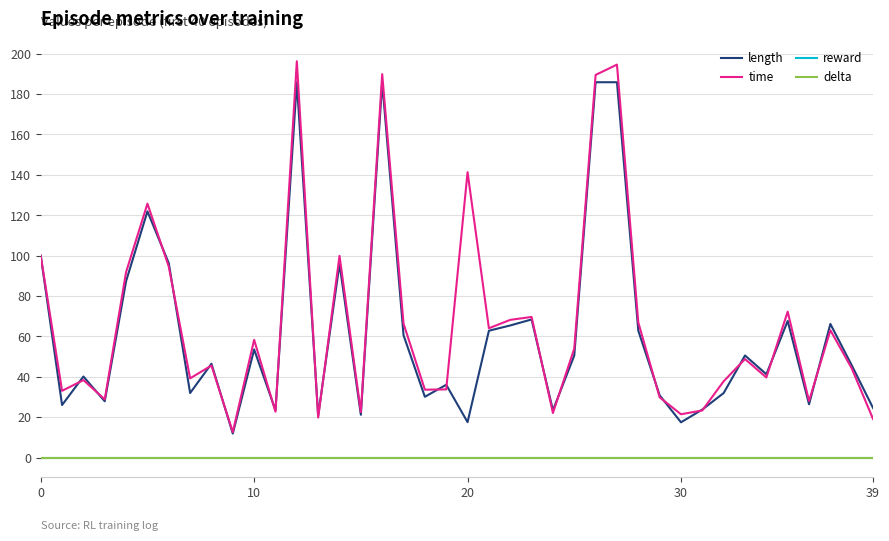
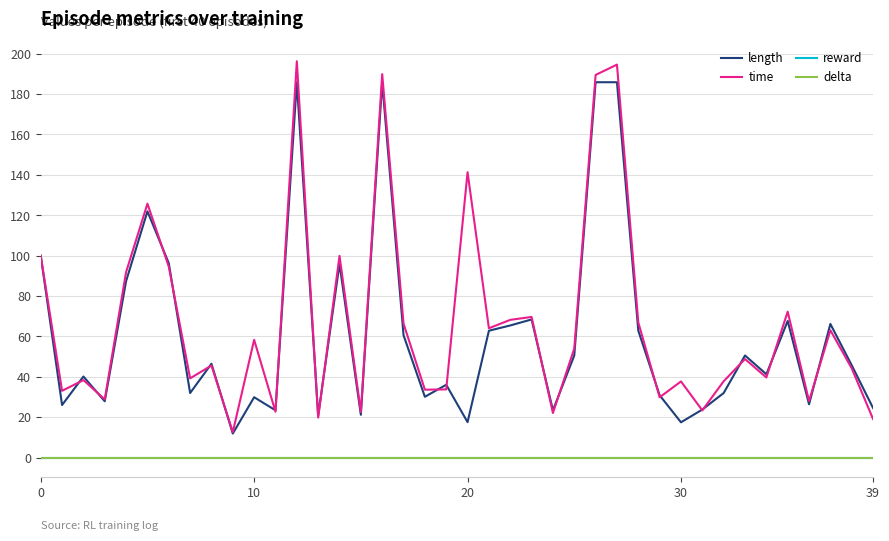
  {
    "length": {
-     "10": 54,
+     "10": 30,
      "20": 18,
      "30": 17,
      "39": 25
    },
    "time": {
      "10": 58,
      "20": 141,
-     "30": 21,
+     "30": 38,
      "39": 19
    },
    "delta": {
      "0": 0,
      "10": 0,
      "20": 0,
      "30": 0,
      "39": 0
    }
  }
